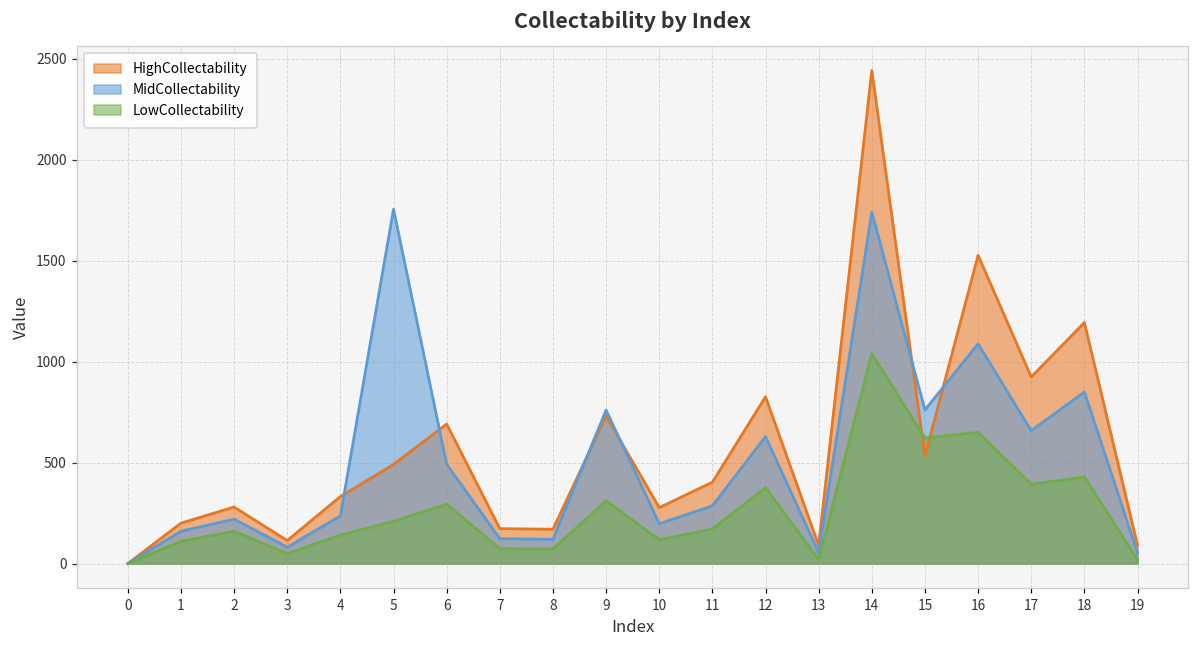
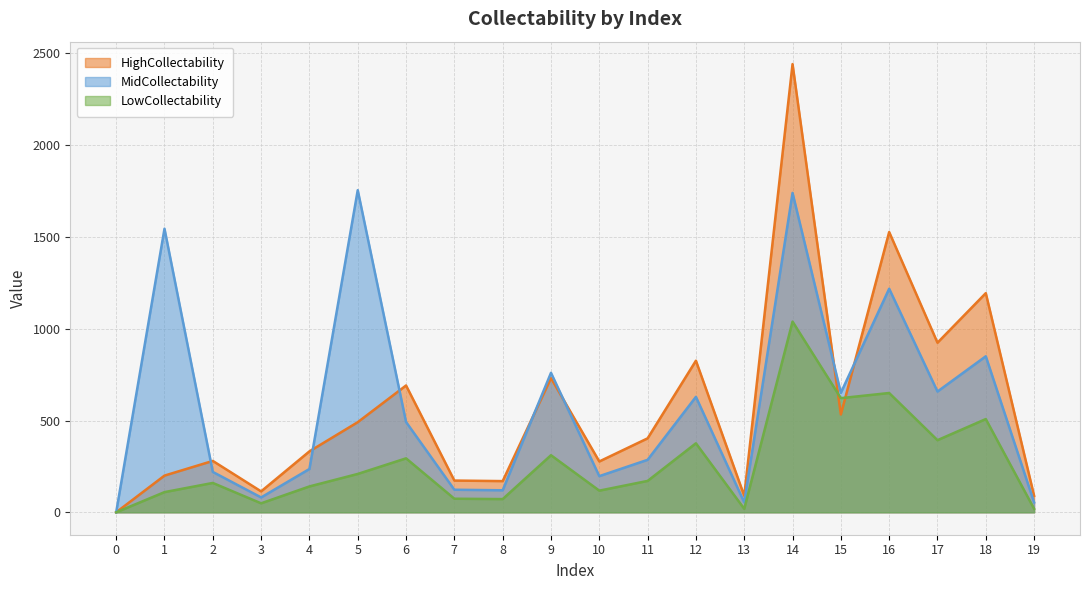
  {
    "HighCollectability": {
      "1": 200,
      "2": 280,
      "3": 110,
      "4": 330,
      "5": 490,
      "6": 690,
      "7": 170,
      "8": 170,
      "9": 730,
      "10": 280,
      "11": 400,
      "12": 830,
      "13": 90,
      "14": 2440,
      "15": 530,
      "16": 1530,
      "17": 920,
      "18": 1190,
      "19": 90
    },
    "MidCollectability": {
-     "1": 160,
+     "1": 1550,
      "2": 220,
      "3": 80,
      "4": 240,
      "5": 1760,
      "6": 490,
      "7": 120,
      "8": 120,
      "9": 760,
      "10": 200,
      "11": 290,
      "12": 630,
      "13": 50,
      "14": 1740,
-     "15": 760,
-     "16": 1090,
+     "15": 650,
+     "16": 1220,
      "17": 660,
      "18": 850,
      "19": 50
    },
    "LowCollectability": {
      "1": 110,
      "2": 160,
      "3": 50,
      "4": 140,
      "5": 210,
      "6": 290,
      "7": 70,
      "8": 70,
      "9": 310,
      "10": 120,
      "11": 170,
      "12": 380,
      "13": 20,
      "14": 1040,
      "15": 620,
      "16": 650,
      "17": 390,
-     "18": 430,
+     "18": 510,
      "19": 20
    }
  }
